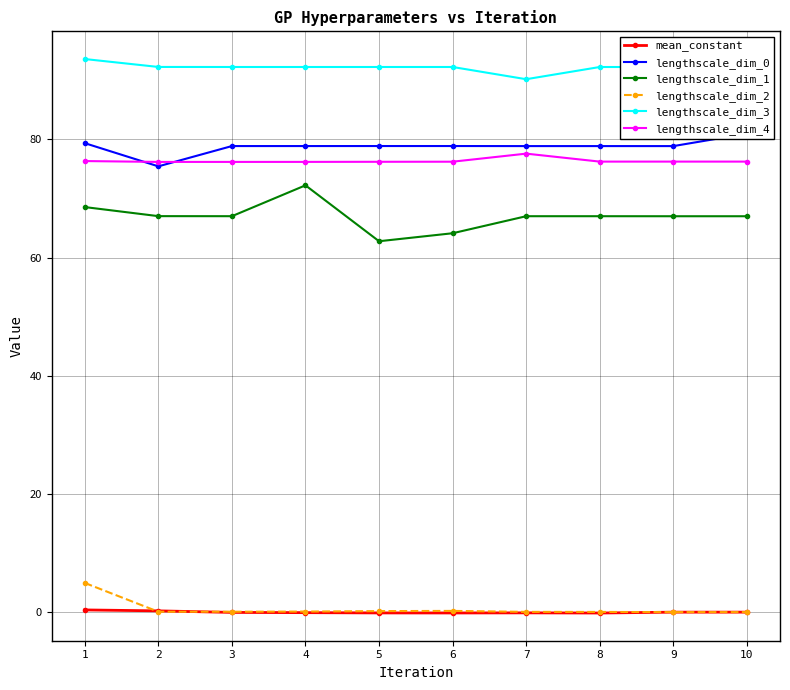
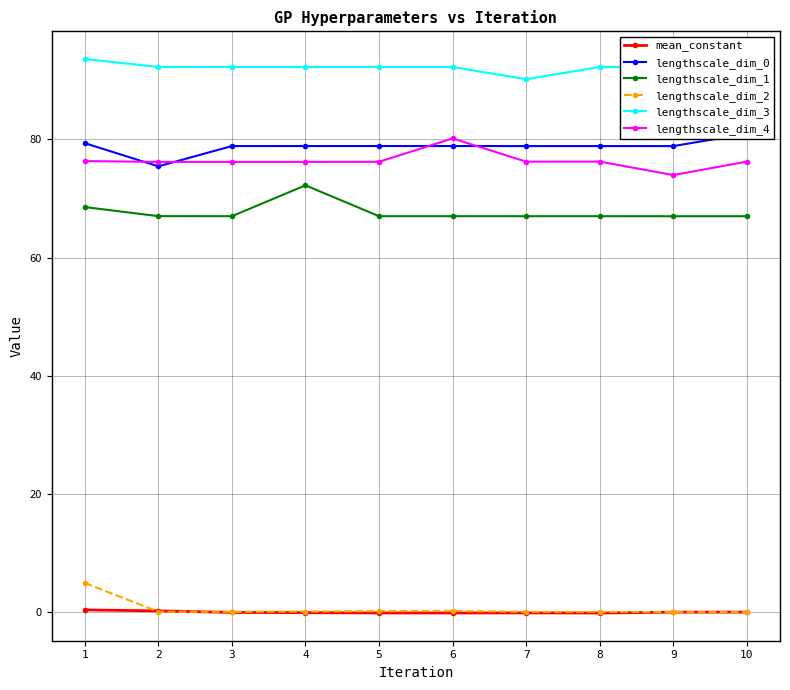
  {
    "mean_constant": {
      "1": 0
    },
    "lengthscale_dim_0": {
      "1": 79,
      "2": 75,
      "3": 79,
      "4": 79,
      "5": 79,
      "6": 79,
      "7": 79,
      "8": 79,
      "9": 79
    },
    "lengthscale_dim_1": {
      "1": 69,
      "2": 67,
      "3": 67,
      "4": 72,
-     "5": 63,
-     "6": 64,
+     "5": 67,
+     "6": 67,
      "7": 67,
      "8": 67,
      "9": 67,
      "10": 67
    },
    "lengthscale_dim_2": {
      "1": 5
    },
    "lengthscale_dim_3": {
      "1": 94,
      "2": 92,
      "3": 92,
      "4": 92,
      "5": 92,
      "6": 92,
      "7": 90,
      "8": 92
    },
    "lengthscale_dim_4": {
      "1": 76,
      "2": 76,
      "3": 76,
      "4": 76,
      "5": 76,
-     "6": 76,
-     "7": 78,
+     "6": 80,
+     "7": 76,
      "8": 76,
-     "9": 76,
+     "9": 74,
      "10": 76
    }
  }
